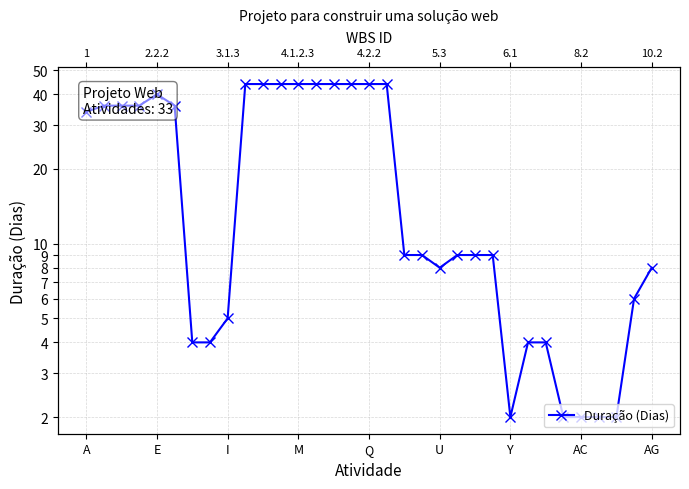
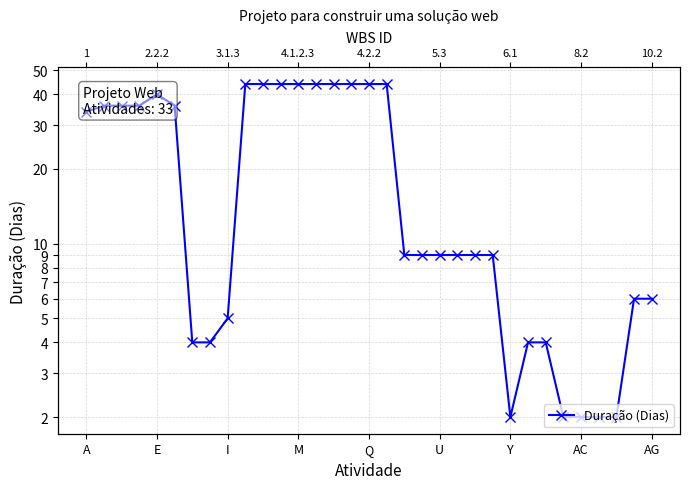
  {
    "I": 5,
    "M": 44,
    "Q": 44,
-   "U": 8,
+   "U": 9,
    "Y": 2,
-   "AG": 8
+   "AG": 6
  }
